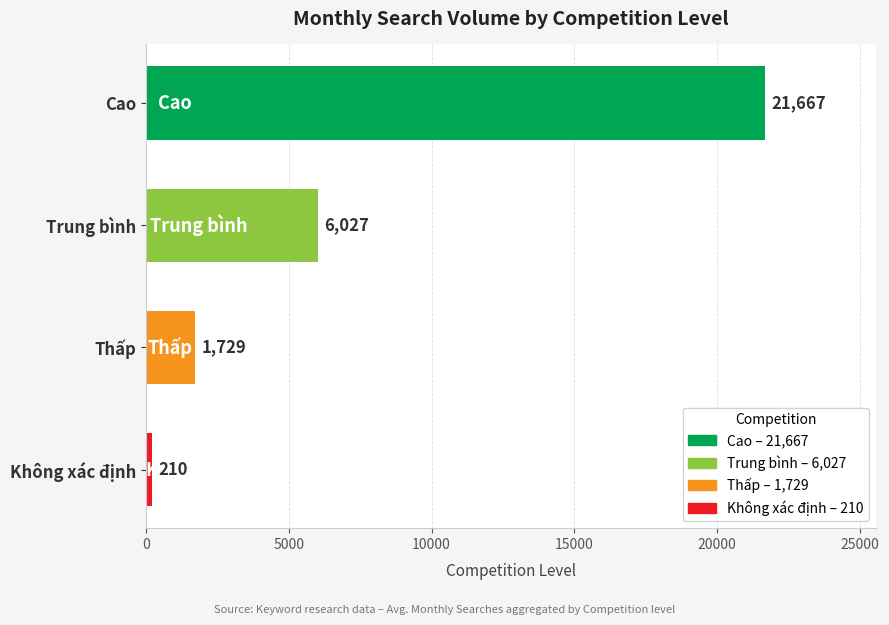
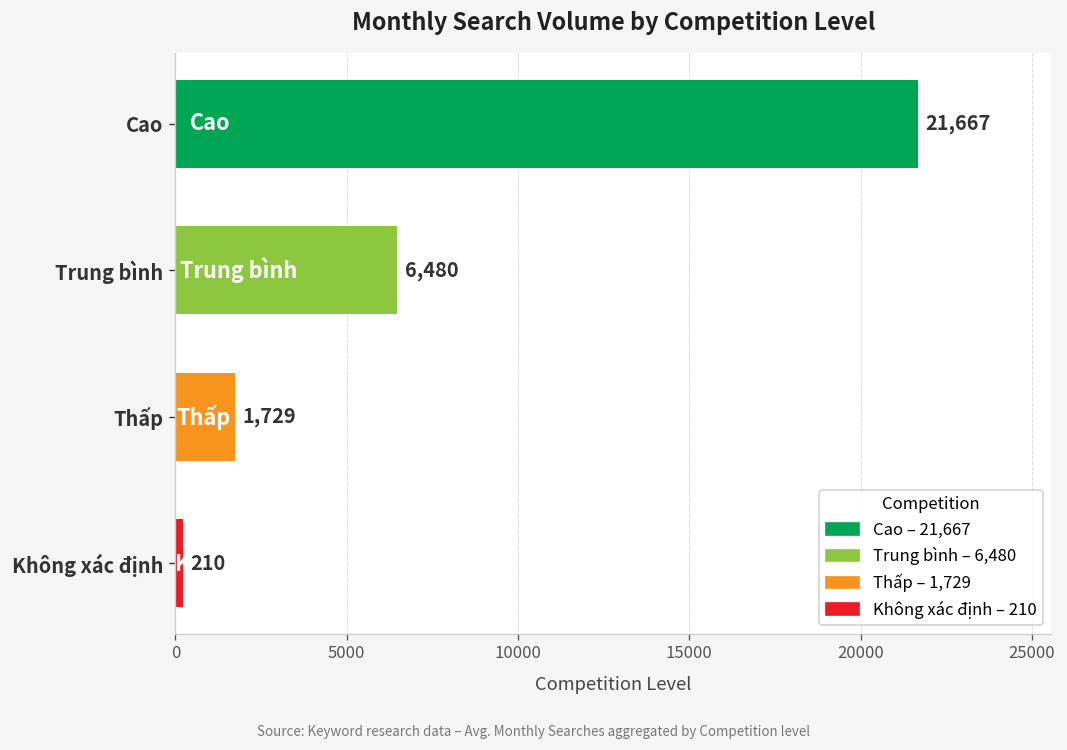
  {
    "Cao": "21,667",
-   "Trung bình": "6,027",
+   "Trung bình": "6,480",
    "Thấp": "1,729",
    "Không xác định": "210"
  }
